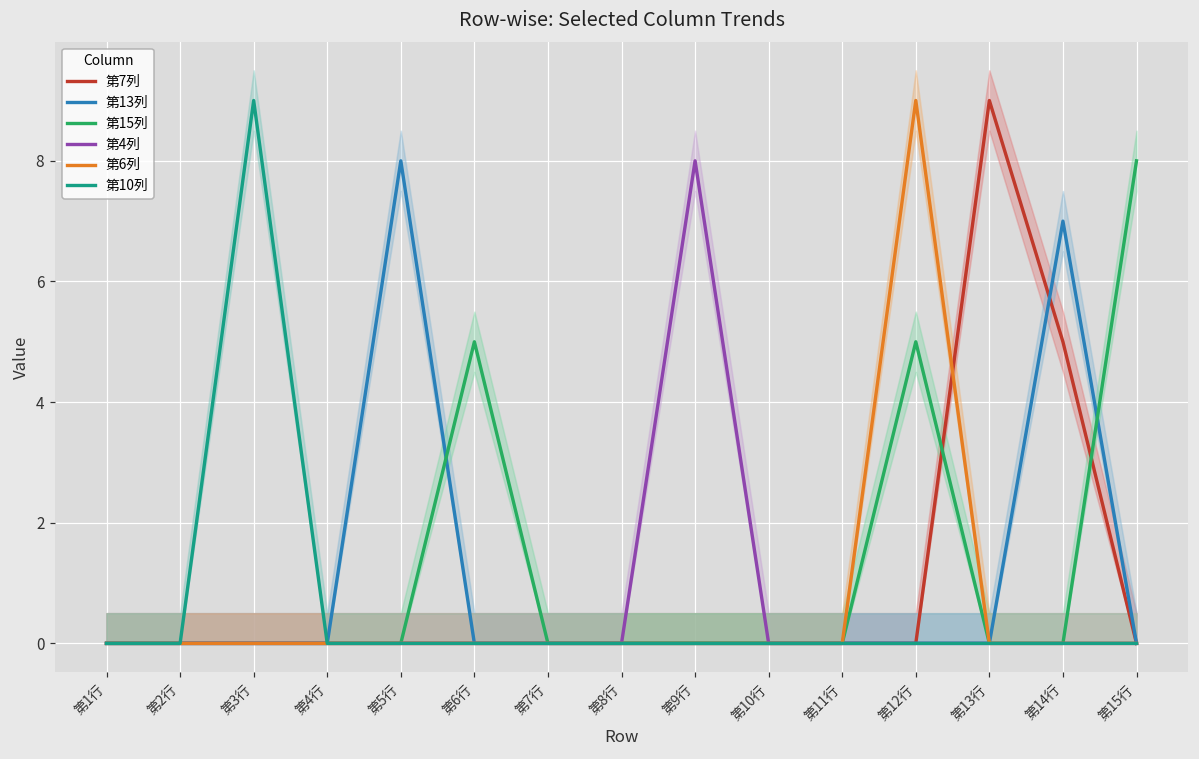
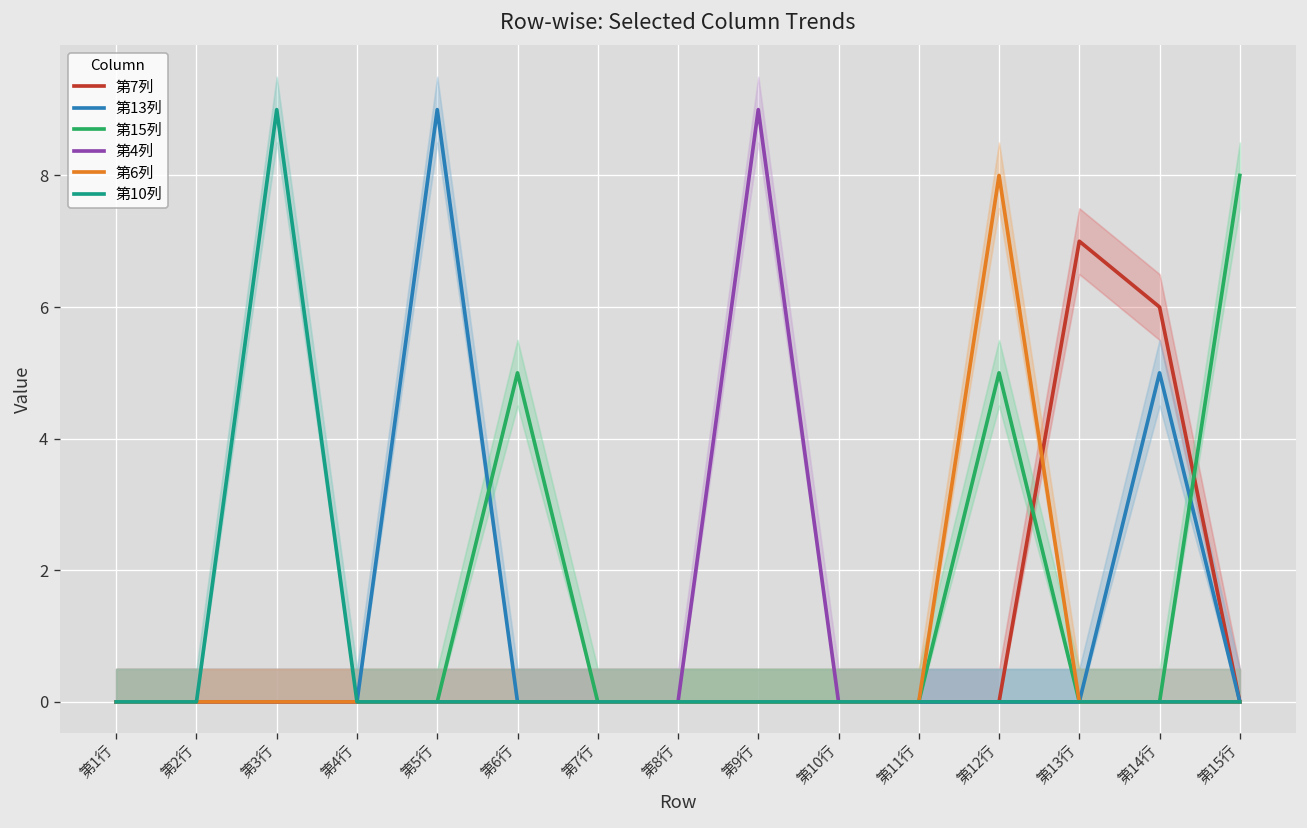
  {
    "第7列": {
-     "第13行": 9,
-     "第14行": 5
+     "第13行": 7,
+     "第14行": 6
    },
    "第13列": {
-     "第5行": 8,
-     "第14行": 7
+     "第5行": 9,
+     "第14行": 5
    },
    "第4列": {
-     "第9行": 8
+     "第9行": 9
    },
    "第6列": {
-     "第12行": 9
+     "第12行": 8
    }
  }
